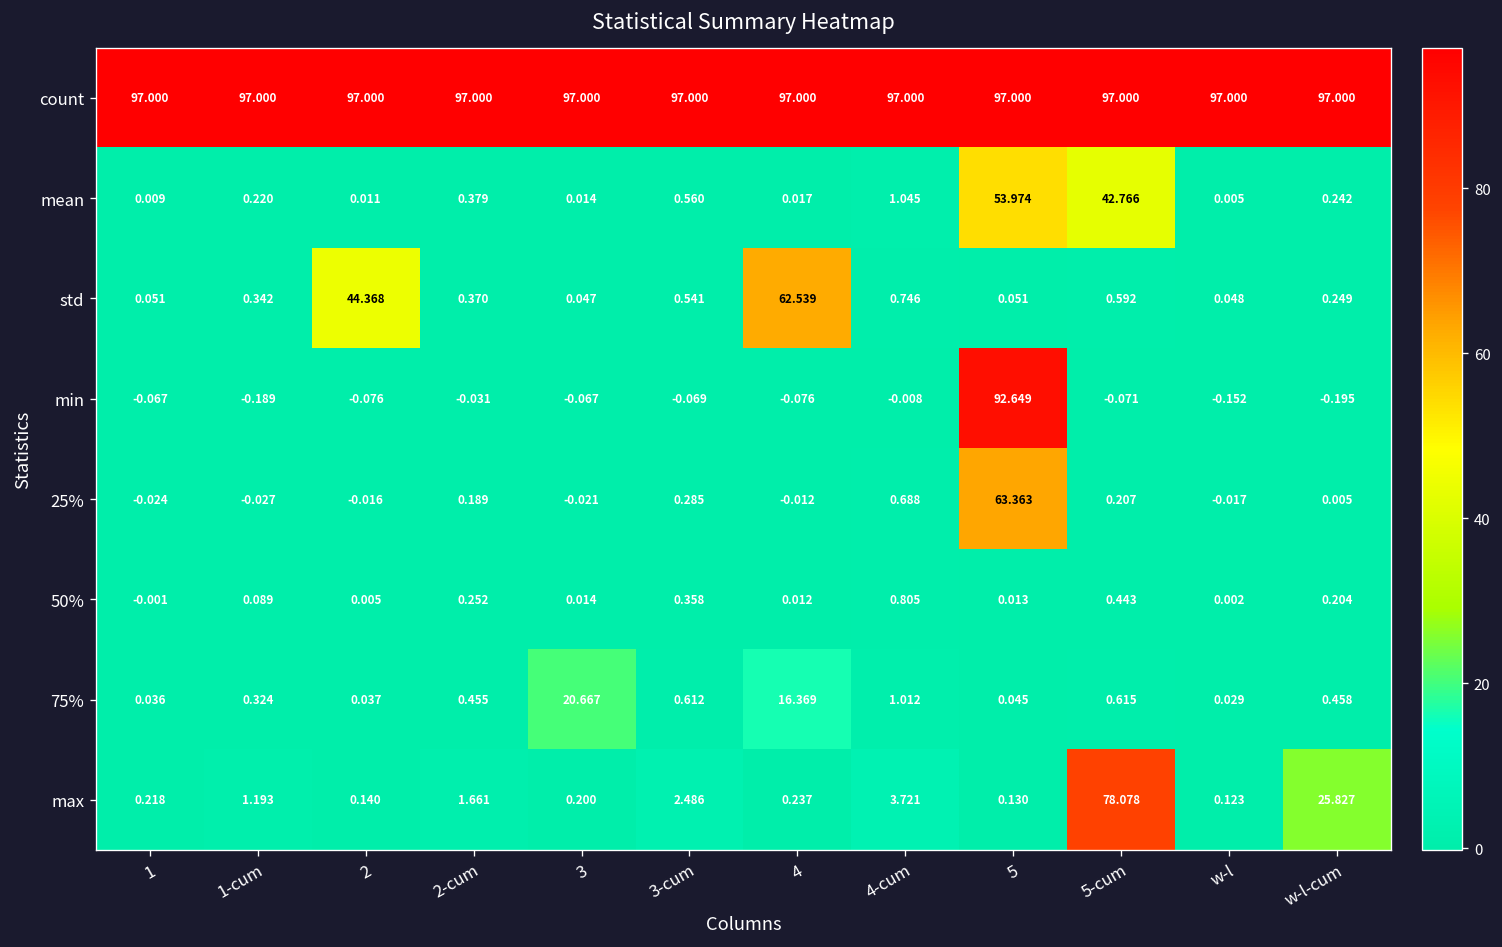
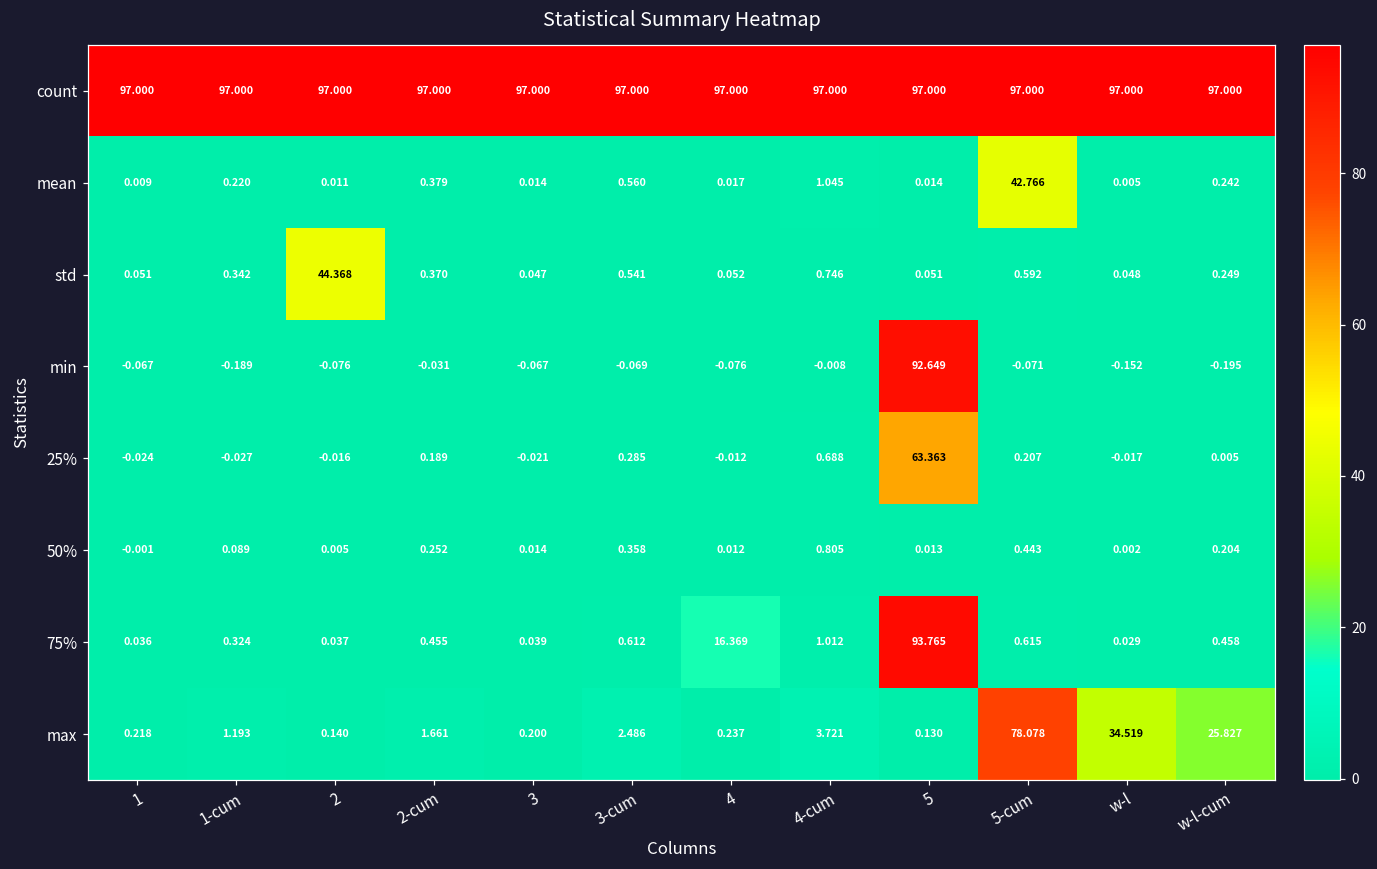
  {
    "count": {
      "1": 97.000,
      "1-cum": 97.000,
      "2": 97.000,
      "2-cum": 97.000,
      "3": 97.000,
      "3-cum": 97.000,
      "4": 97.000,
      "4-cum": 97.000,
      "5": 97.000,
      "5-cum": 97.000,
      "w-l": 97.000,
      "w-l-cum": 97.000
    },
    "mean": {
      "1": 0.009,
      "1-cum": 0.220,
      "2": 0.011,
      "2-cum": 0.379,
      "3": 0.014,
      "3-cum": 0.560,
      "4": 0.017,
      "4-cum": 1.045,
-     "5": 53.974,
+     "5": 0.014,
      "5-cum": 42.766,
      "w-l": 0.005,
      "w-l-cum": 0.242
    },
    "std": {
      "1": 0.051,
      "1-cum": 0.342,
      "2": 44.368,
      "2-cum": 0.370,
      "3": 0.047,
      "3-cum": 0.541,
-     "4": 62.539,
+     "4": 0.052,
      "4-cum": 0.746,
      "5": 0.051,
      "5-cum": 0.592,
      "w-l": 0.048,
      "w-l-cum": 0.249
    },
    "min": {
      "1": -0.067,
      "1-cum": -0.189,
      "2": -0.076,
      "2-cum": -0.031,
      "3": -0.067,
      "3-cum": -0.069,
      "4": -0.076,
      "4-cum": -0.008,
      "5": 92.649,
      "5-cum": -0.071,
      "w-l": -0.152,
      "w-l-cum": -0.195
    },
    "25%": {
      "1": -0.024,
      "1-cum": -0.027,
      "2": -0.016,
      "2-cum": 0.189,
      "3": -0.021,
      "3-cum": 0.285,
      "4": -0.012,
      "4-cum": 0.688,
      "5": 63.363,
      "5-cum": 0.207,
      "w-l": -0.017,
      "w-l-cum": 0.005
    },
    "50%": {
      "1": -0.001,
      "1-cum": 0.089,
      "2": 0.005,
      "2-cum": 0.252,
      "3": 0.014,
      "3-cum": 0.358,
      "4": 0.012,
      "4-cum": 0.805,
      "5": 0.013,
      "5-cum": 0.443,
      "w-l": 0.002,
      "w-l-cum": 0.204
    },
    "75%": {
      "1": 0.036,
      "1-cum": 0.324,
      "2": 0.037,
      "2-cum": 0.455,
-     "3": 20.667,
+     "3": 0.039,
      "3-cum": 0.612,
      "4": 16.369,
      "4-cum": 1.012,
-     "5": 0.045,
+     "5": 93.765,
      "5-cum": 0.615,
      "w-l": 0.029,
      "w-l-cum": 0.458
    },
    "max": {
      "1": 0.218,
      "1-cum": 1.193,
      "2": 0.140,
      "2-cum": 1.661,
      "3": 0.200,
      "3-cum": 2.486,
      "4": 0.237,
      "4-cum": 3.721,
      "5": 0.130,
      "5-cum": 78.078,
-     "w-l": 0.123,
+     "w-l": 34.519,
      "w-l-cum": 25.827
    }
  }
